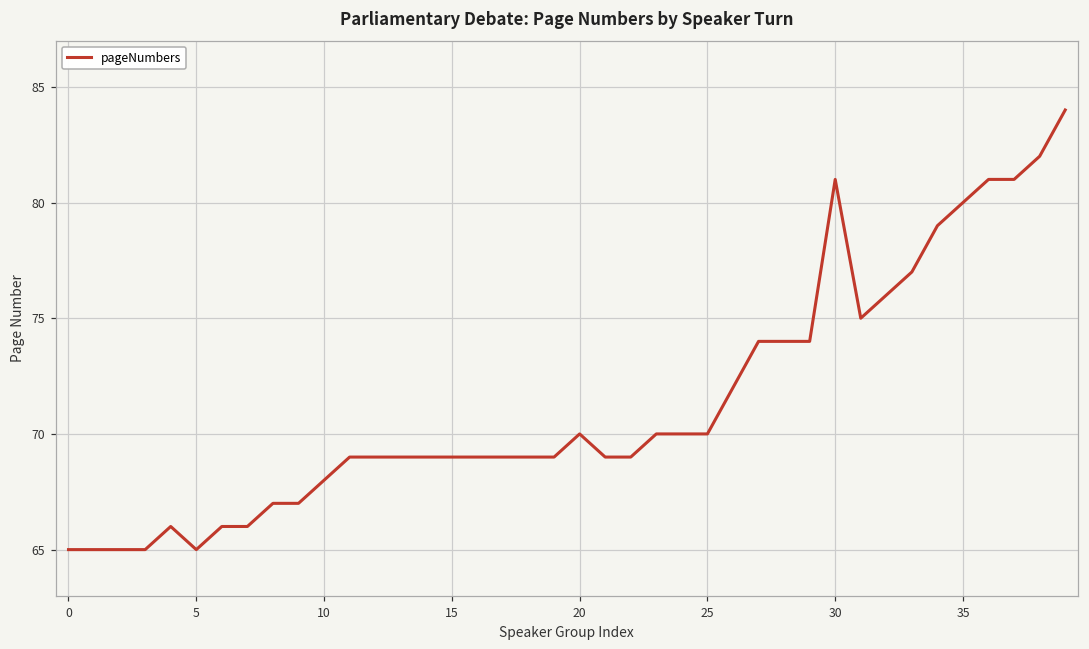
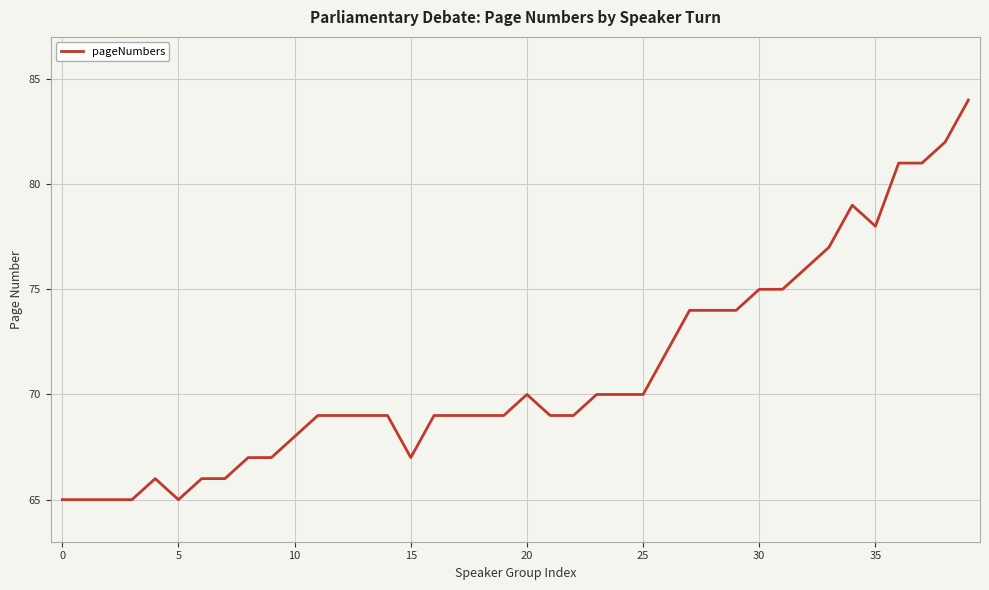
  {
    "0": 65,
    "5": 65,
    "10": 68,
-   "15": 69,
+   "15": 67,
    "20": 70,
    "25": 70,
-   "30": 81,
-   "35": 80
+   "30": 75,
+   "35": 78
  }
